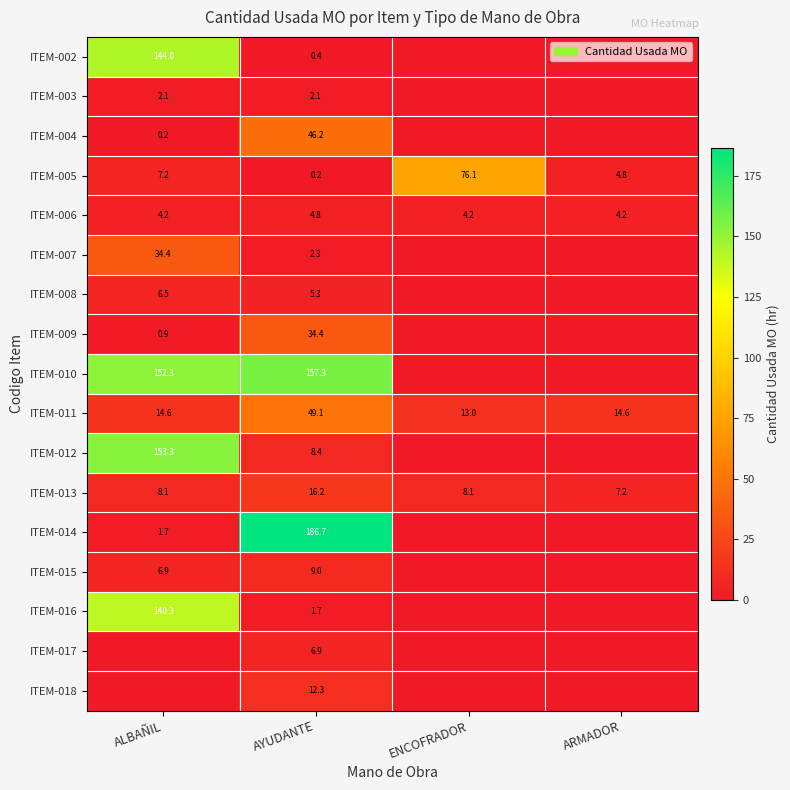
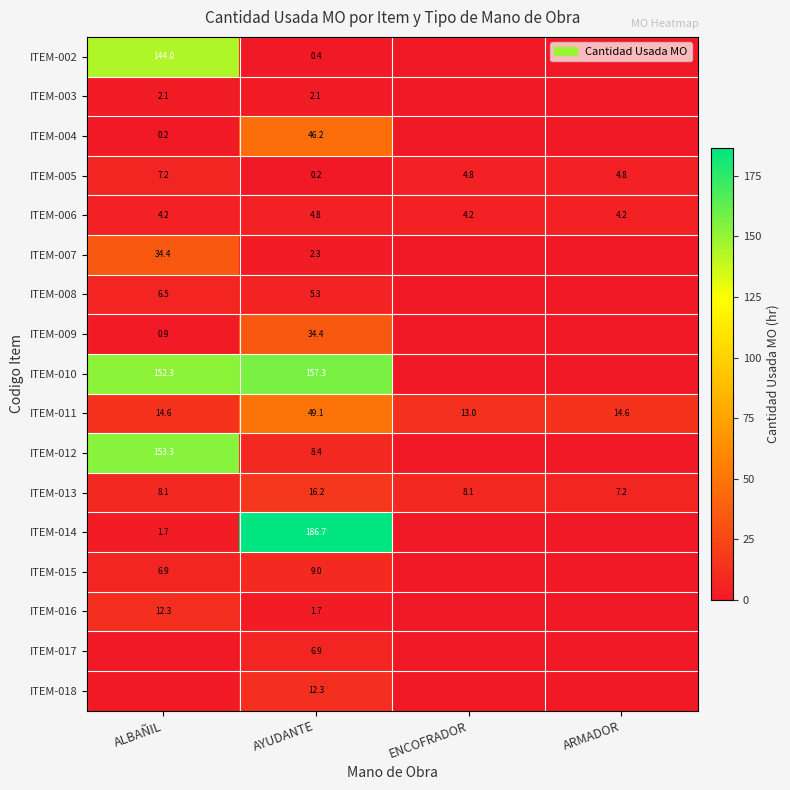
  {
    "ITEM-002": {
      "ALBAÑIL": 144.0,
      "AYUDANTE": 0.4
    },
    "ITEM-003": {
      "ALBAÑIL": 2.1,
      "AYUDANTE": 2.1
    },
    "ITEM-004": {
      "ALBAÑIL": 0.2,
      "AYUDANTE": 46.2
    },
    "ITEM-005": {
      "ALBAÑIL": 7.2,
      "AYUDANTE": 0.2,
-     "ENCOFRADOR": 76.1,
+     "ENCOFRADOR": 4.8,
      "ARMADOR": 4.8
    },
    "ITEM-006": {
      "ALBAÑIL": 4.2,
      "AYUDANTE": 4.8,
      "ENCOFRADOR": 4.2,
      "ARMADOR": 4.2
    },
    "ITEM-007": {
      "ALBAÑIL": 34.4,
      "AYUDANTE": 2.3
    },
    "ITEM-008": {
      "ALBAÑIL": 6.5,
      "AYUDANTE": 5.3
    },
    "ITEM-009": {
      "ALBAÑIL": 0.9,
      "AYUDANTE": 34.4
    },
    "ITEM-010": {
      "ALBAÑIL": 152.3,
      "AYUDANTE": 157.3
    },
    "ITEM-011": {
      "ALBAÑIL": 14.6,
      "AYUDANTE": 49.1,
      "ENCOFRADOR": 13.0,
      "ARMADOR": 14.6
    },
    "ITEM-012": {
      "ALBAÑIL": 153.3,
      "AYUDANTE": 8.4
    },
    "ITEM-013": {
      "ALBAÑIL": 8.1,
      "AYUDANTE": 16.2,
      "ENCOFRADOR": 8.1,
      "ARMADOR": 7.2
    },
    "ITEM-014": {
      "ALBAÑIL": 1.7,
      "AYUDANTE": 186.7
    },
    "ITEM-015": {
      "ALBAÑIL": 6.9,
      "AYUDANTE": 9.0
    },
    "ITEM-016": {
-     "ALBAÑIL": 140.3,
+     "ALBAÑIL": 12.3,
      "AYUDANTE": 1.7
    },
    "ITEM-017": {
      "AYUDANTE": 6.9
    },
    "ITEM-018": {
      "AYUDANTE": 12.3
    }
  }
